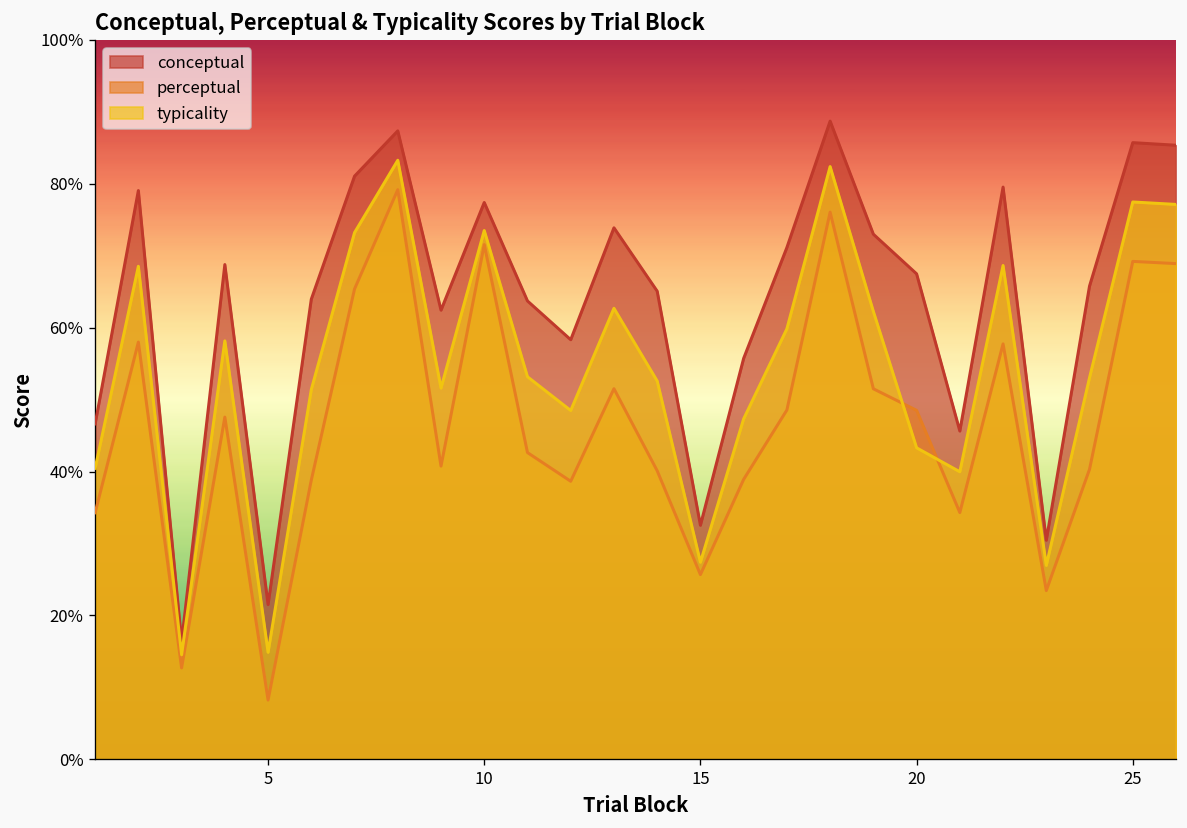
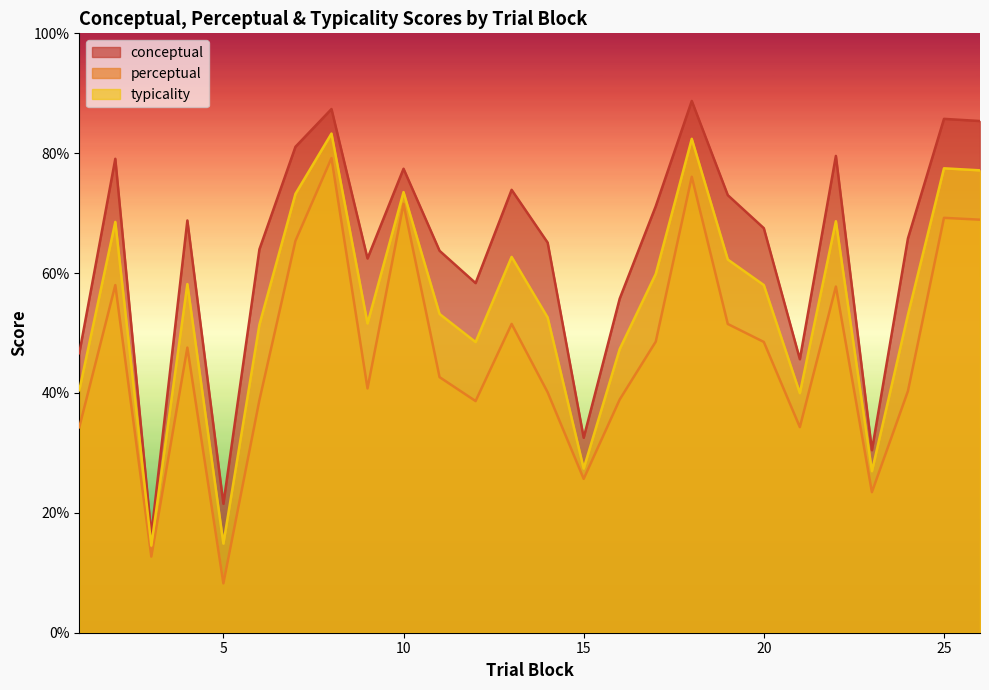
  {
    "conceptual": {
      "5": "22%",
      "10": "77%",
      "15": "33%",
      "20": "67%",
      "25": "86%"
    },
    "perceptual": {
      "5": "8%",
      "10": "72%",
      "15": "26%",
      "20": "49%",
      "25": "69%"
    },
    "typicality": {
      "5": "15%",
      "10": "74%",
      "15": "27%",
-     "20": "43%",
+     "20": "58%",
      "25": "77%"
    }
  }
